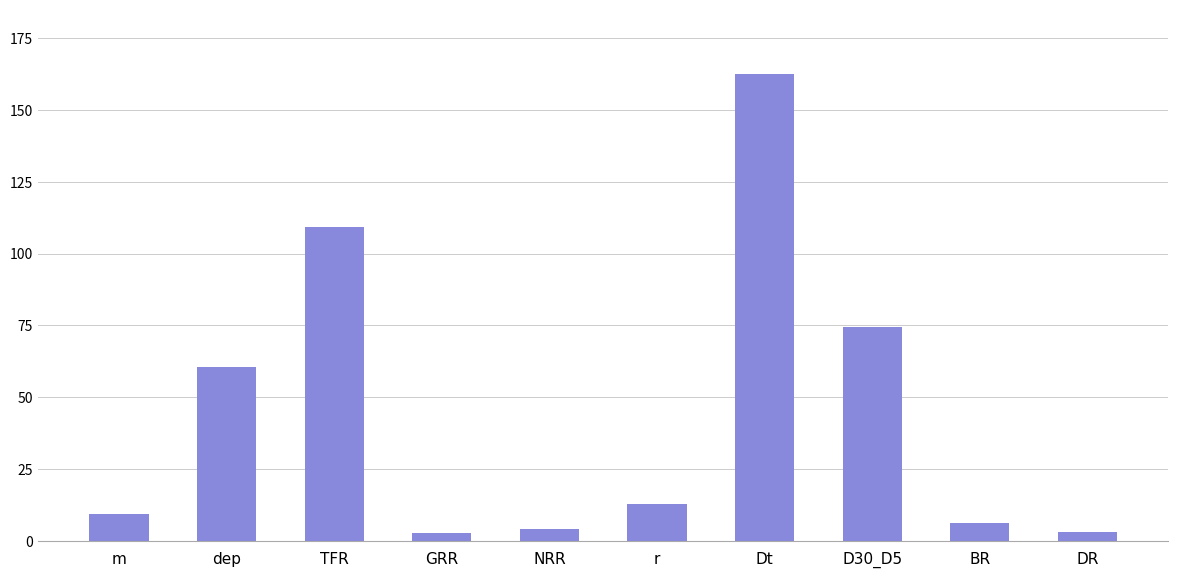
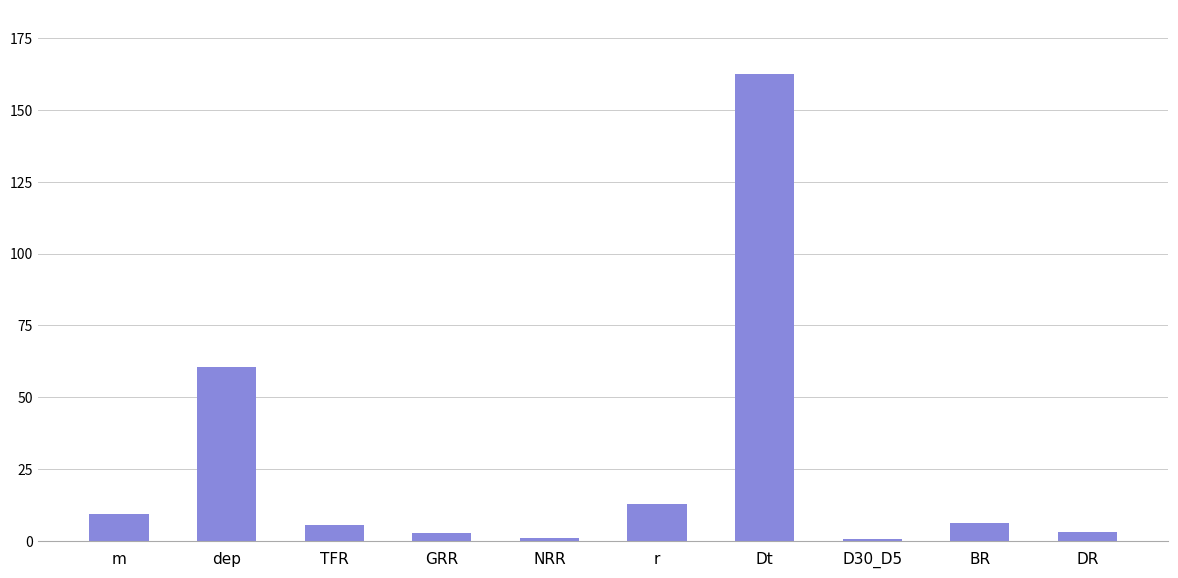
  {
    "m": 9,
    "dep": 60,
-   "TFR": 109,
+   "TFR": 6,
    "GRR": 3,
-   "NRR": 4,
+   "NRR": 1,
    "r": 13,
    "Dt": 162,
-   "D30_D5": 75,
+   "D30_D5": 1,
    "BR": 6,
    "DR": 3
  }
